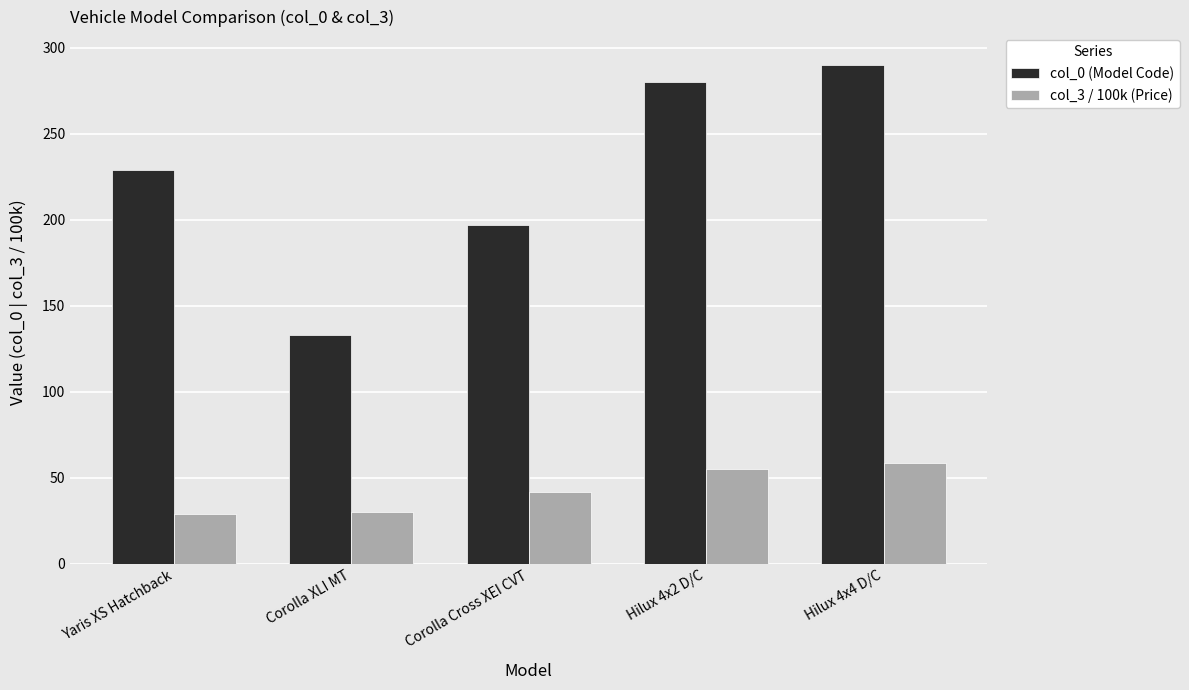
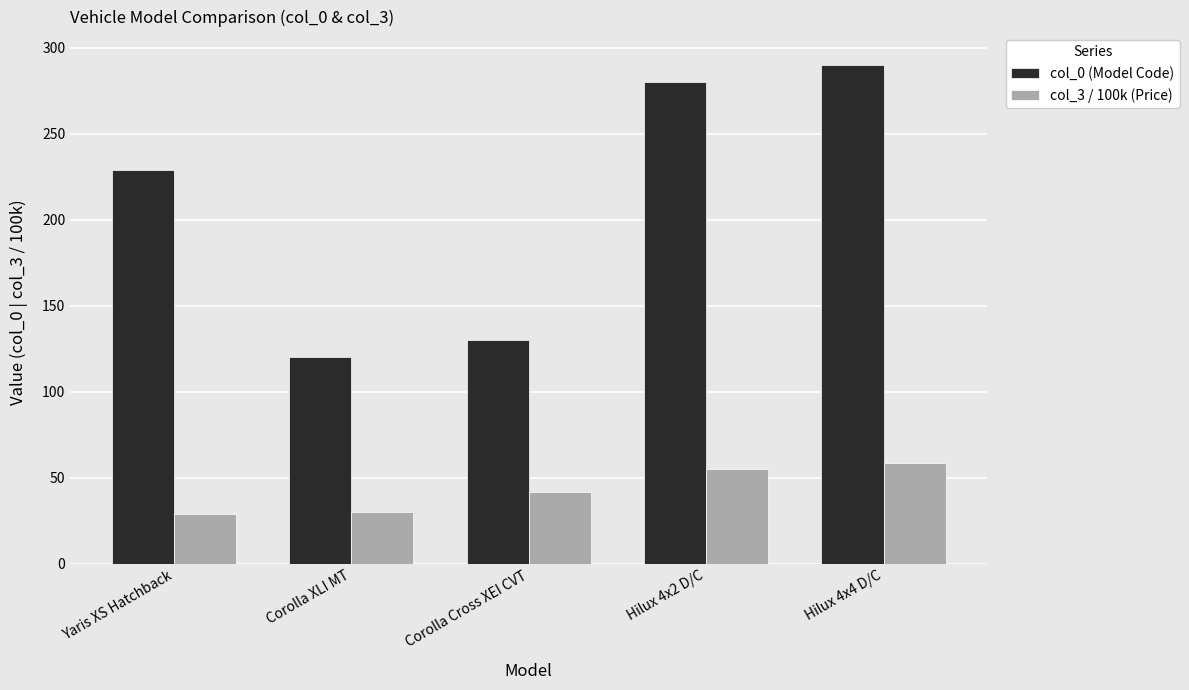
  {
    "col_0 (Model Code)": {
      "Yaris XS Hatchback": 229,
-     "Corolla XLI MT": 133,
-     "Corolla Cross XEI CVT": 197,
+     "Corolla XLI MT": 120,
+     "Corolla Cross XEI CVT": 130,
      "Hilux 4x2 D/C": 280,
      "Hilux 4x4 D/C": 290
    },
    "col_3 / 100k (Price)": {
      "Yaris XS Hatchback": 29,
      "Corolla XLI MT": 30,
      "Corolla Cross XEI CVT": 42,
      "Hilux 4x2 D/C": 55,
      "Hilux 4x4 D/C": 59
    }
  }
